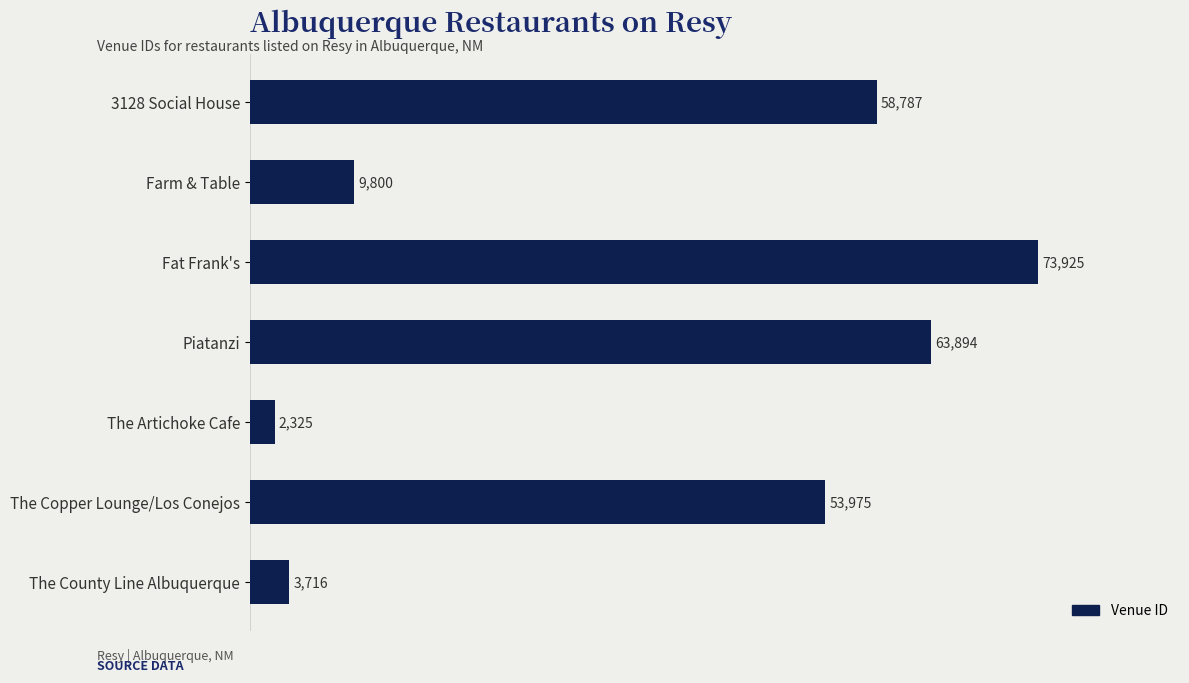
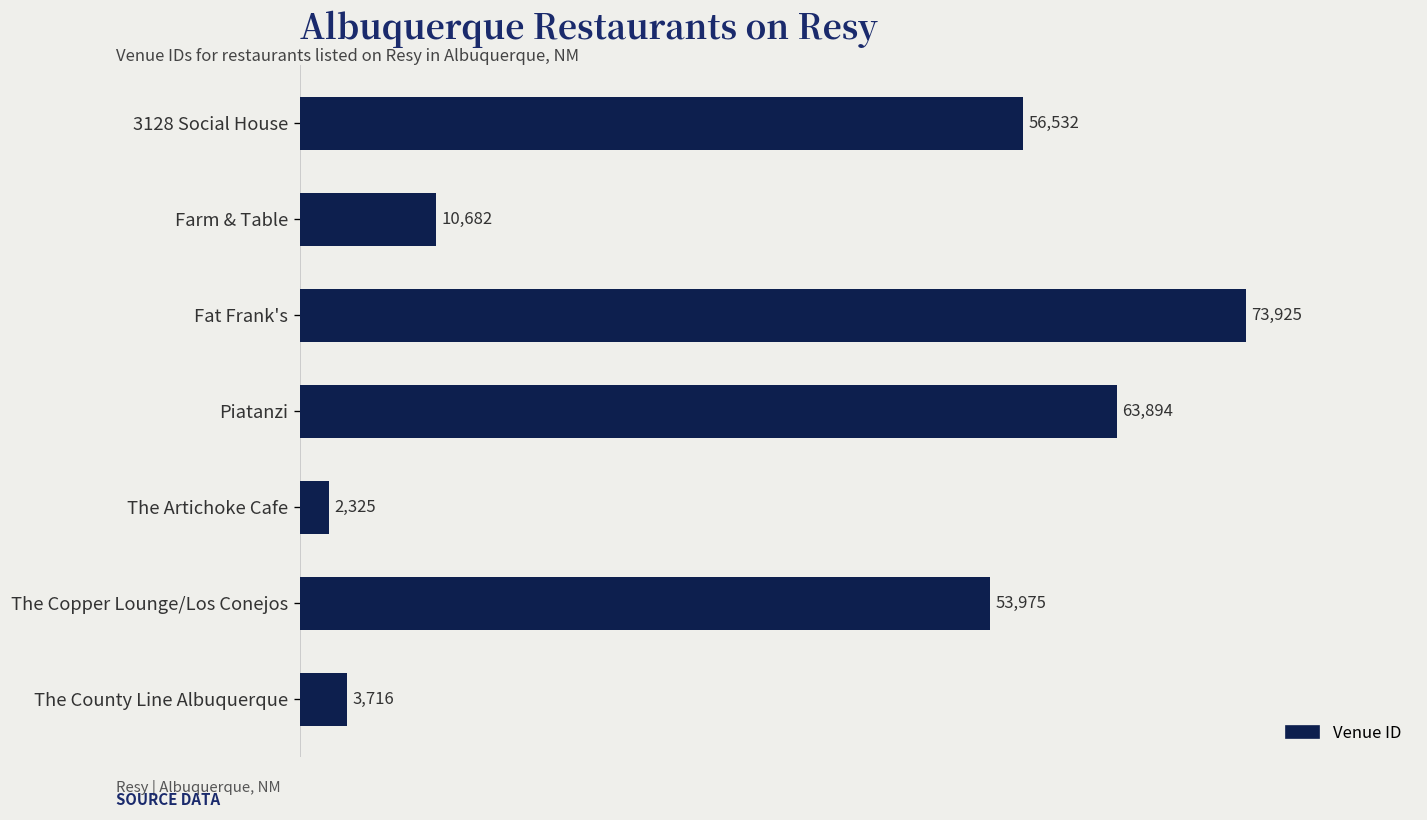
  {
-   "3128 Social House": "58,787",
-   "Farm & Table": "9,800",
+   "3128 Social House": "56,532",
+   "Farm & Table": "10,682",
    "Fat Frank's": "73,925",
    "Piatanzi": "63,894",
    "The Artichoke Cafe": "2,325",
    "The Copper Lounge/Los Conejos": "53,975",
    "The County Line Albuquerque": "3,716"
  }
